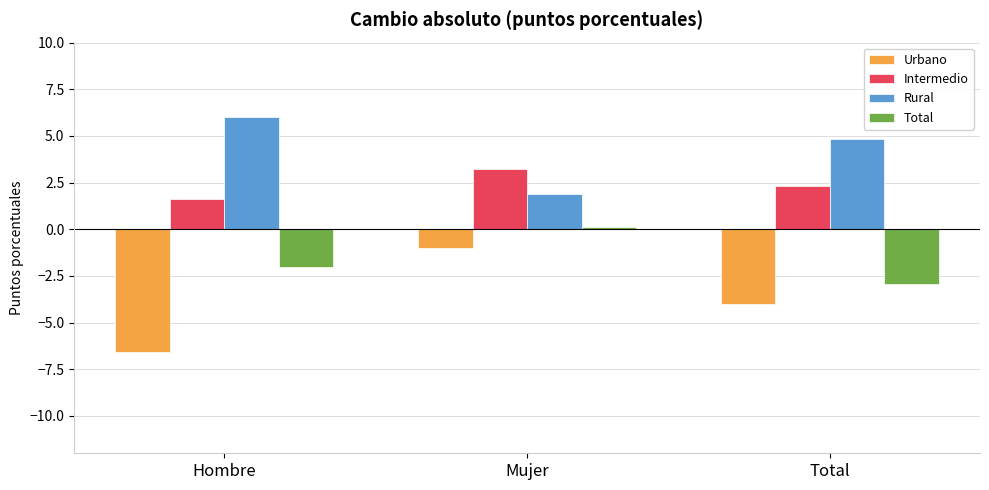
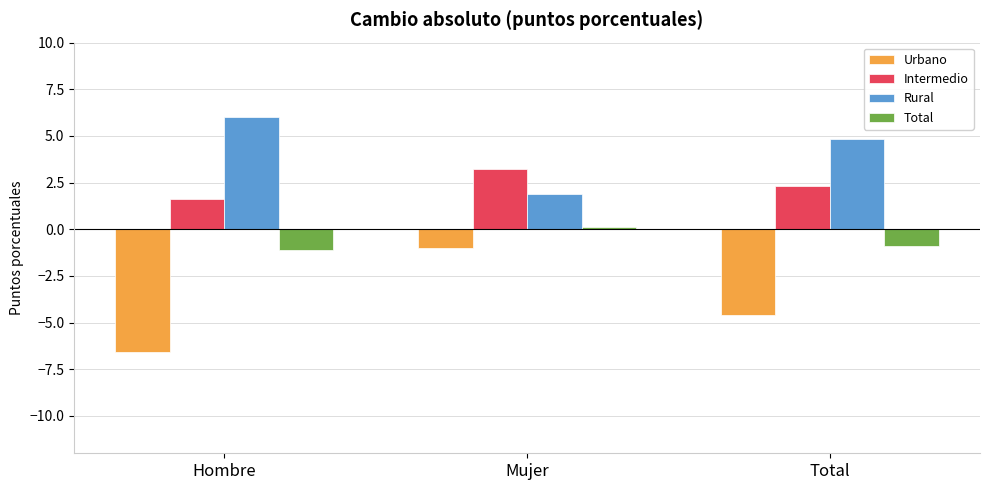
  {
    "Urbano": {
      "Hombre": -6.6,
      "Mujer": -1.0,
-     "Total": -4.0
+     "Total": -4.6
    },
    "Intermedio": {
      "Hombre": 1.6,
      "Mujer": 3.2,
      "Total": 2.3
    },
    "Rural": {
      "Hombre": 6.0,
      "Mujer": 1.9,
      "Total": 4.8
    },
    "Total": {
-     "Hombre": -2.0,
-     "Total": -2.9
+     "Hombre": -1.1,
+     "Total": -0.9
    }
  }
